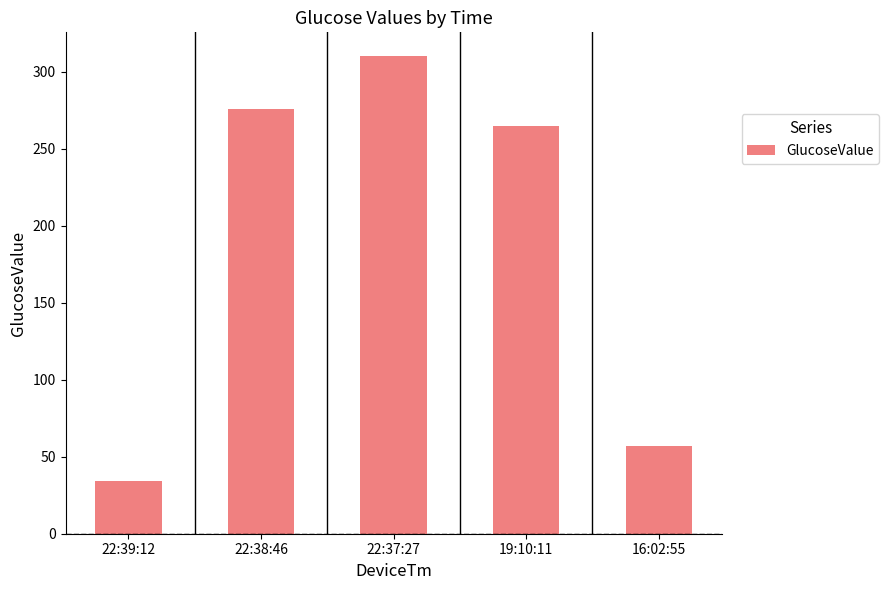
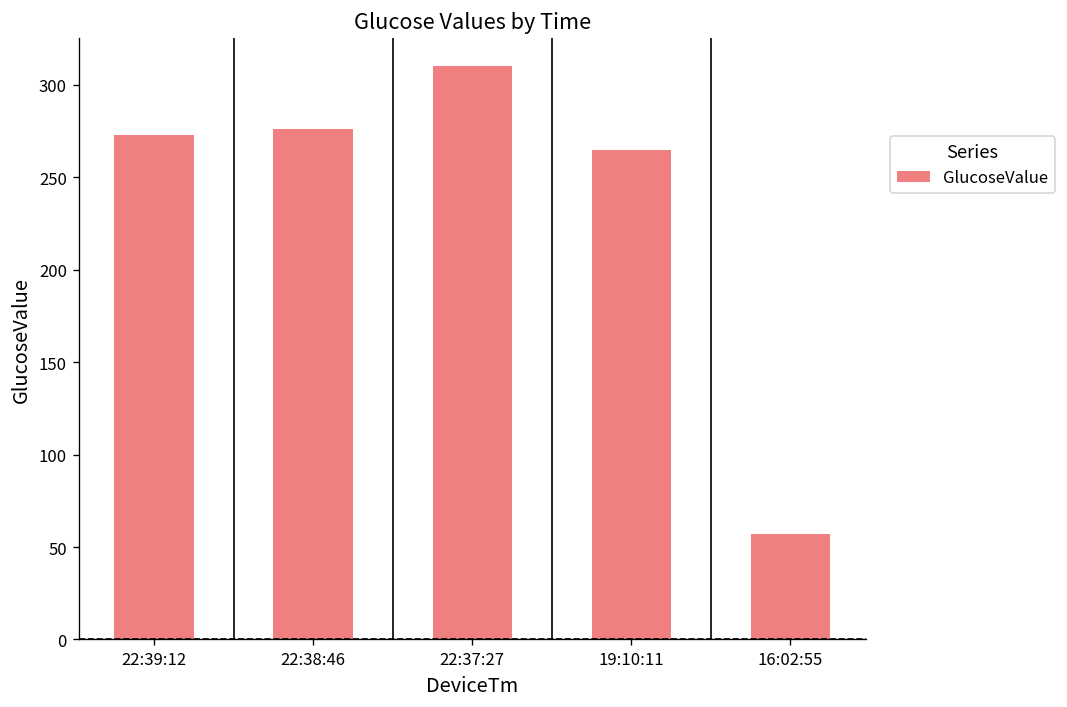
  {
-   "22:39:12": 34,
+   "22:39:12": 273,
    "22:38:46": 276,
    "22:37:27": 310,
    "19:10:11": 265,
    "16:02:55": 57
  }
